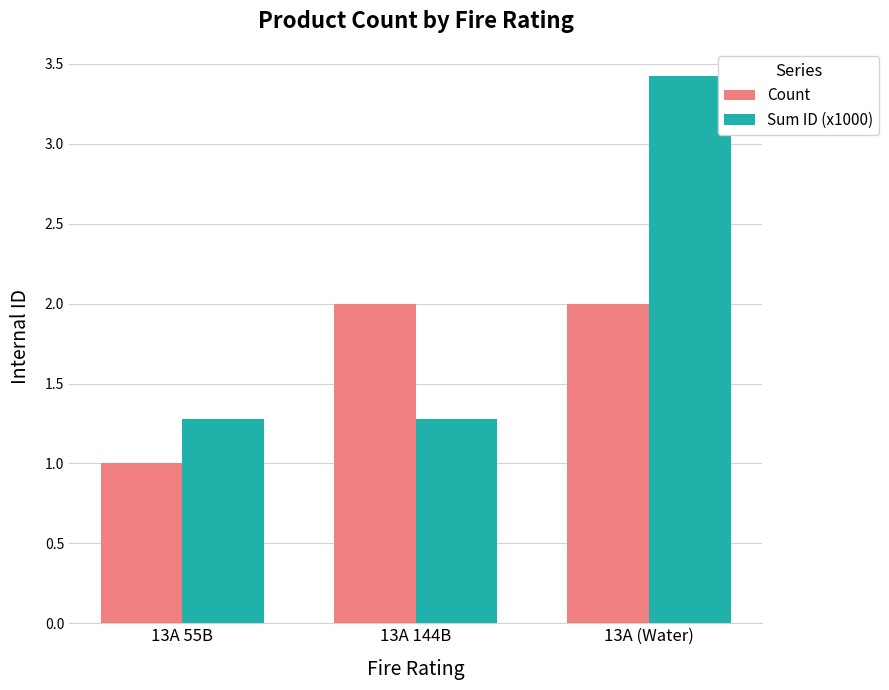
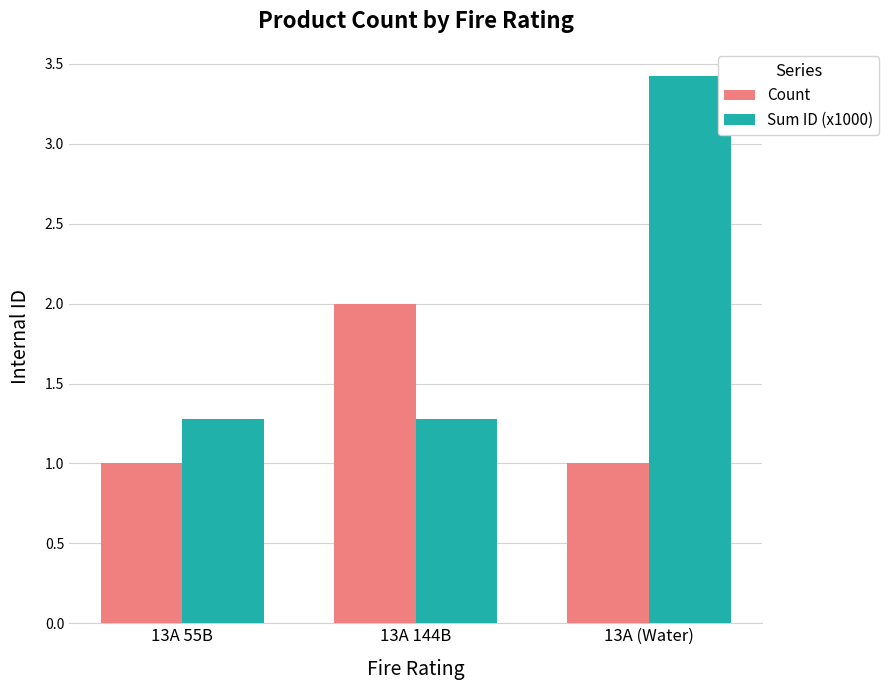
  {
    "Count": {
      "13A 55B": 1,
      "13A 144B": 2,
-     "13A (Water)": 2
+     "13A (Water)": 1
    },
    "Sum ID (x1000)": {
      "13A 55B": 1.28,
      "13A 144B": 1.28,
      "13A (Water)": 3.42
    }
  }
